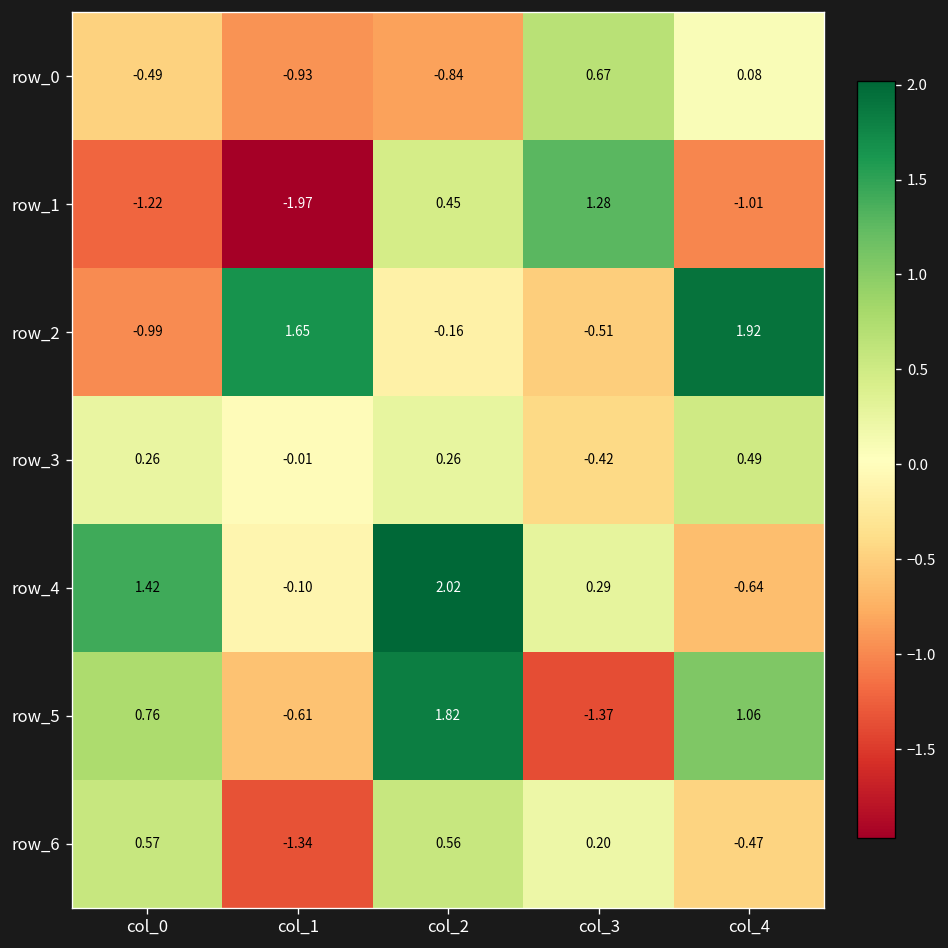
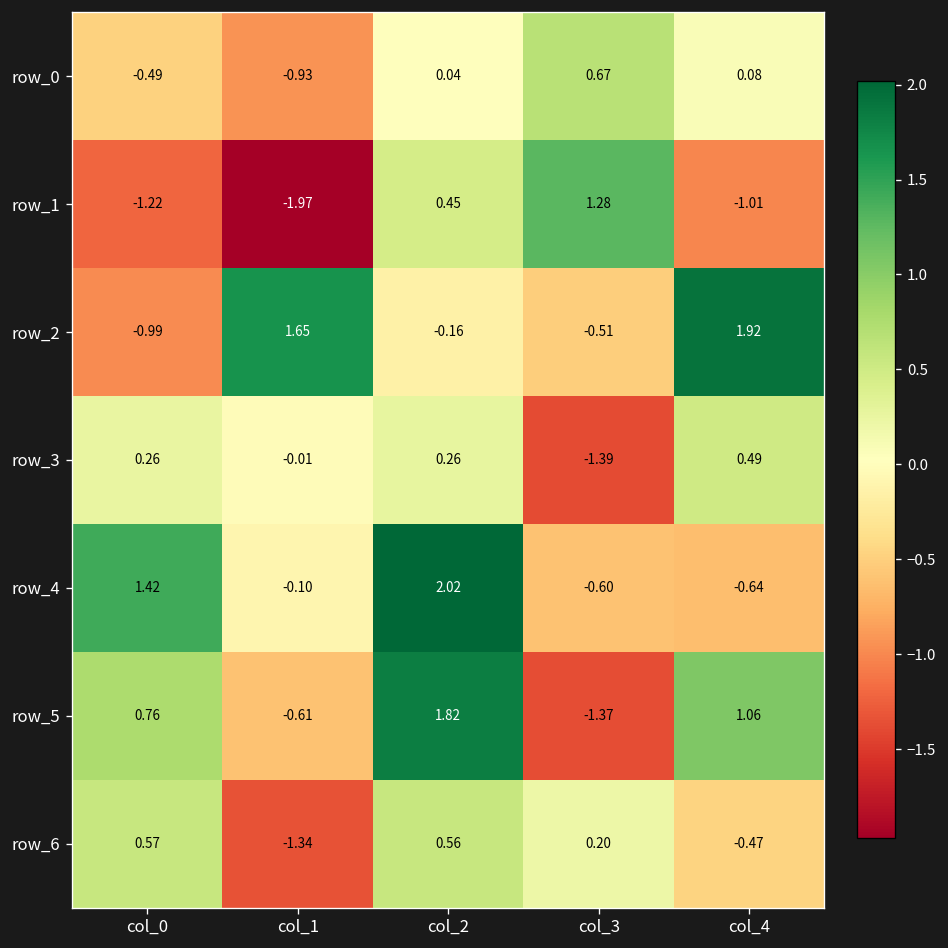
  {
    "row_0": {
      "col_0": -0.49,
      "col_1": -0.93,
-     "col_2": -0.84,
+     "col_2": 0.04,
      "col_3": 0.67,
      "col_4": 0.08
    },
    "row_1": {
      "col_0": -1.22,
      "col_1": -1.97,
      "col_2": 0.45,
      "col_3": 1.28,
      "col_4": -1.01
    },
    "row_2": {
      "col_0": -0.99,
      "col_1": 1.65,
      "col_2": -0.16,
      "col_3": -0.51,
      "col_4": 1.92
    },
    "row_3": {
      "col_0": 0.26,
      "col_1": -0.01,
      "col_2": 0.26,
-     "col_3": -0.42,
+     "col_3": -1.39,
      "col_4": 0.49
    },
    "row_4": {
      "col_0": 1.42,
      "col_1": -0.10,
      "col_2": 2.02,
-     "col_3": 0.29,
+     "col_3": -0.60,
      "col_4": -0.64
    },
    "row_5": {
      "col_0": 0.76,
      "col_1": -0.61,
      "col_2": 1.82,
      "col_3": -1.37,
      "col_4": 1.06
    },
    "row_6": {
      "col_0": 0.57,
      "col_1": -1.34,
      "col_2": 0.56,
      "col_3": 0.20,
      "col_4": -0.47
    }
  }
